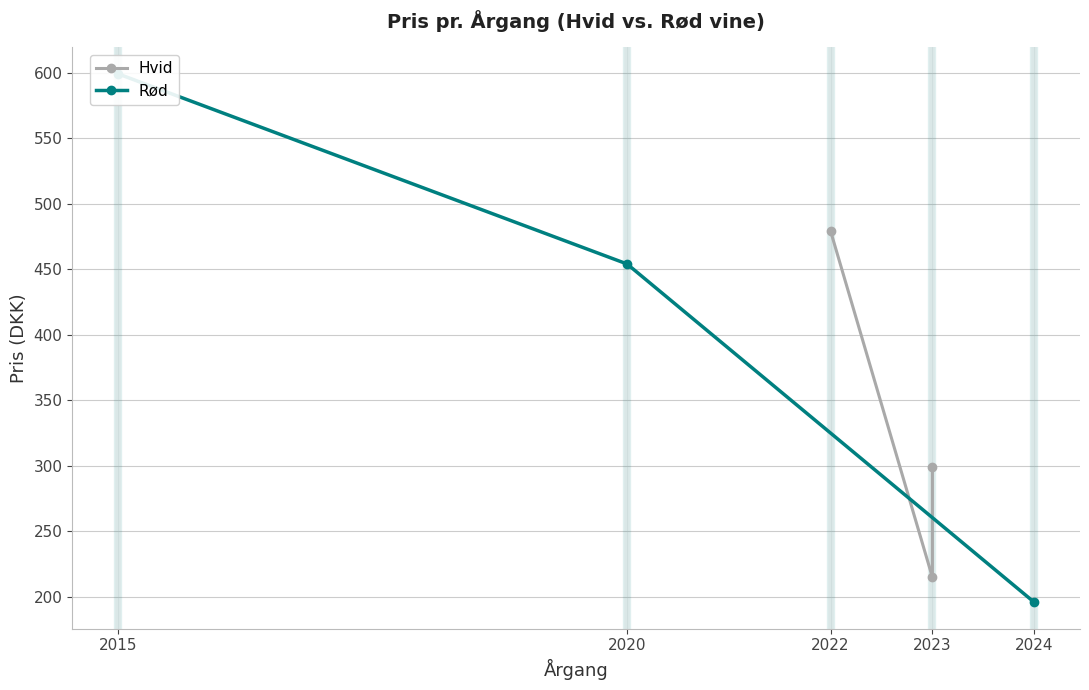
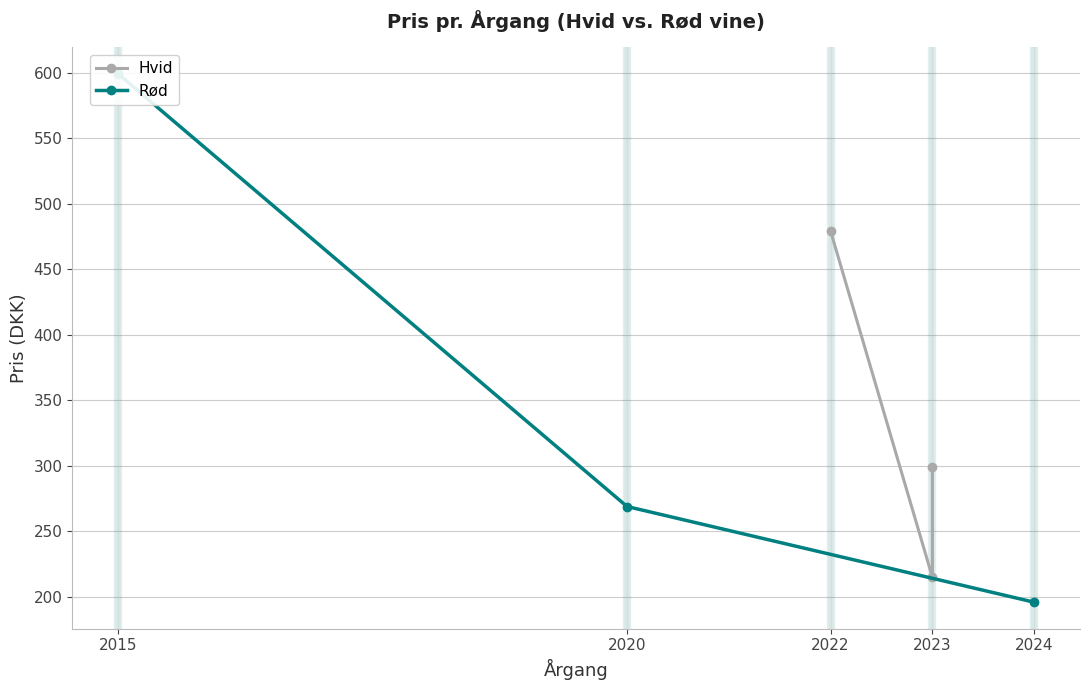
  {
    "Rød": {
-     "2020": 454,
+     "2020": 269,
      "2024": 196
    }
  }
